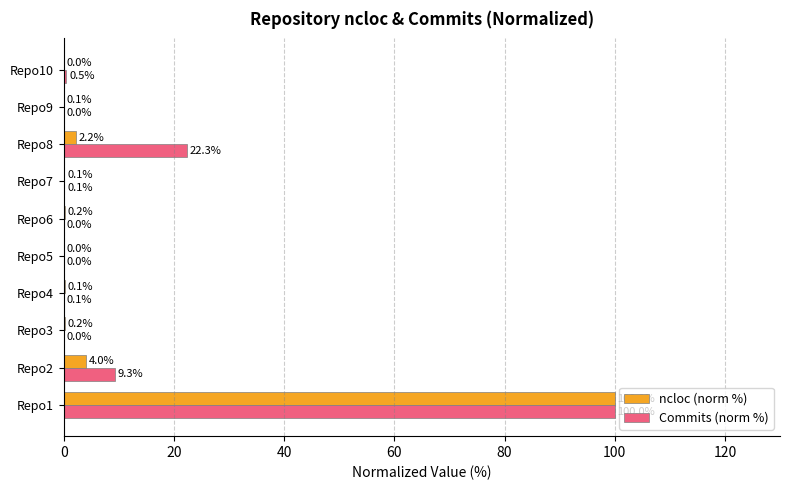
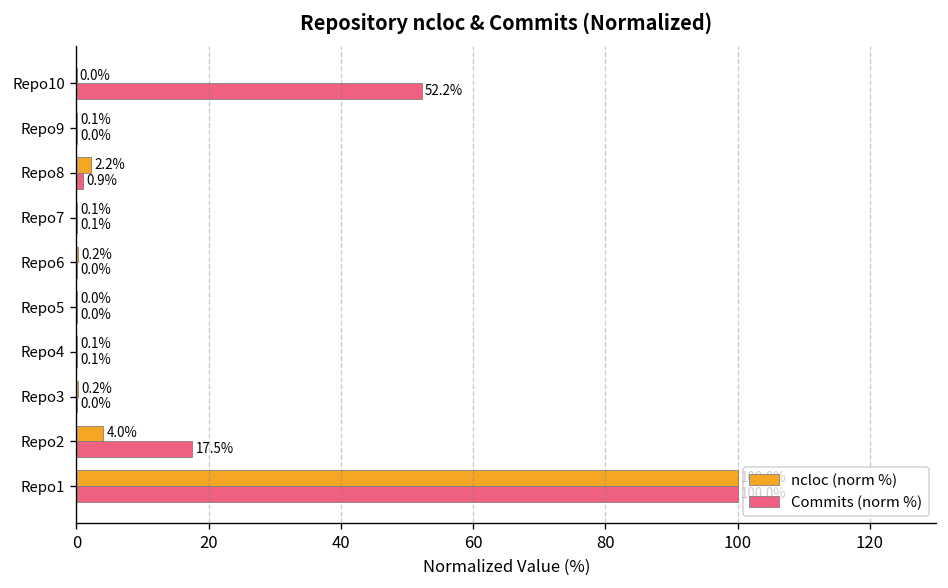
  {
    "ncloc (norm %)": {
      "Repo10": "0.0%",
      "Repo9": "0.1%",
      "Repo8": "2.2%",
      "Repo7": "0.1%",
      "Repo6": "0.2%",
      "Repo5": "0.0%",
      "Repo4": "0.1%",
      "Repo3": "0.2%",
      "Repo2": "4.0%"
    },
    "Commits (norm %)": {
-     "Repo10": "0.5%",
+     "Repo10": "52.2%",
      "Repo9": "0.0%",
-     "Repo8": "22.3%",
+     "Repo8": "0.9%",
      "Repo7": "0.1%",
      "Repo6": "0.0%",
      "Repo5": "0.0%",
      "Repo4": "0.1%",
      "Repo3": "0.0%",
-     "Repo2": "9.3%"
+     "Repo2": "17.5%"
    }
  }
